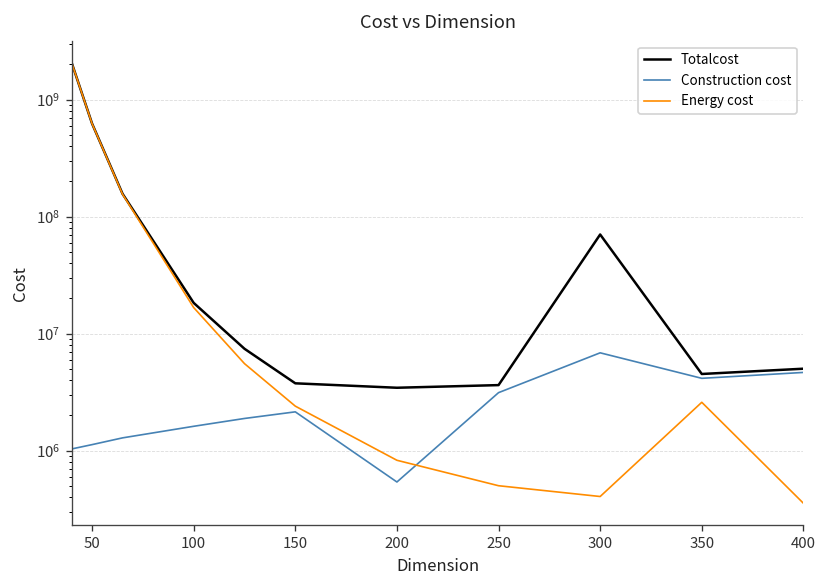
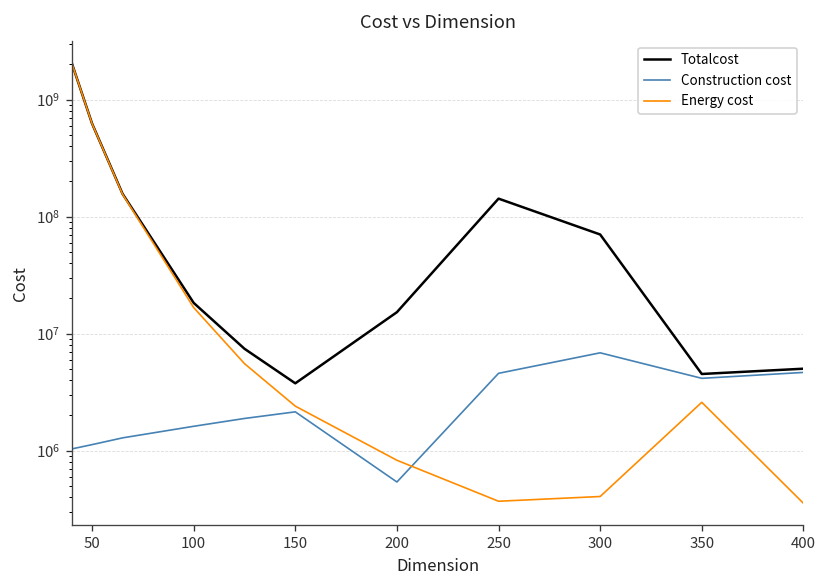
  {
    "Totalcost": {
      "100": 18000000,
      "150": 3800000,
-     "200": 3400000,
-     "250": 3600000,
+     "200": 15000000,
+     "250": 140000000,
      "300": 70000000,
      "350": 5000000,
      "400": 5000000
    },
    "Construction cost": {
      "50": 1100000,
      "100": 1600000,
      "150": 2100000,
      "200": 500000,
-     "250": 3100000,
+     "250": 5000000,
      "300": 7000000,
      "350": 4100000,
      "400": 5000000
    },
    "Energy cost": {
      "100": 17000000,
      "150": 2400000,
      "200": 800000,
-     "250": 500000,
+     "250": 370000,
      "300": 410000,
      "350": 2600000,
      "400": 350000
    }
  }
